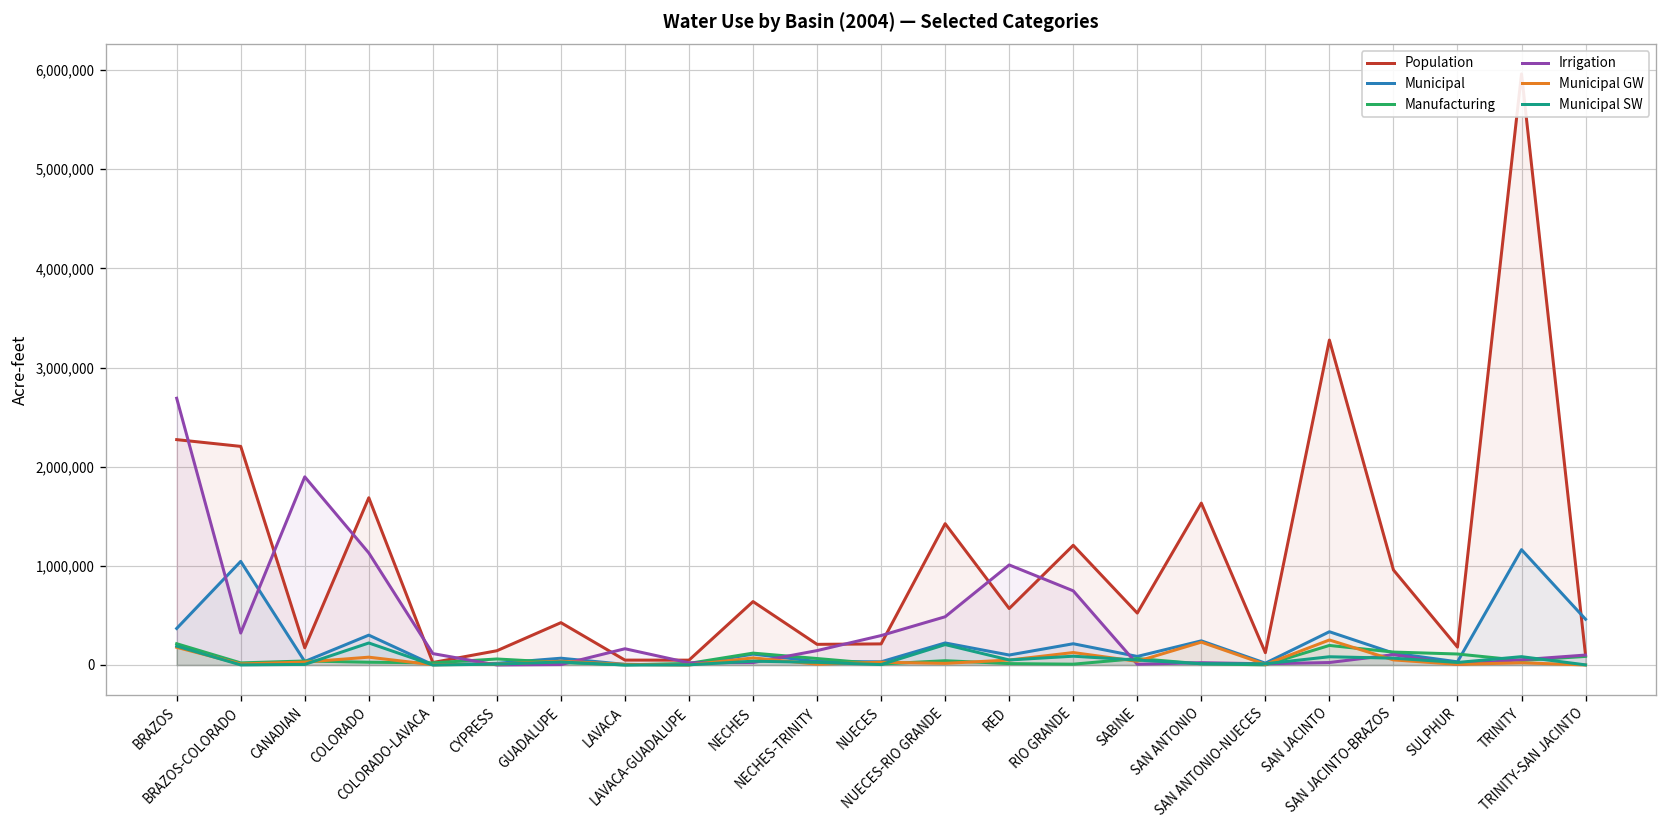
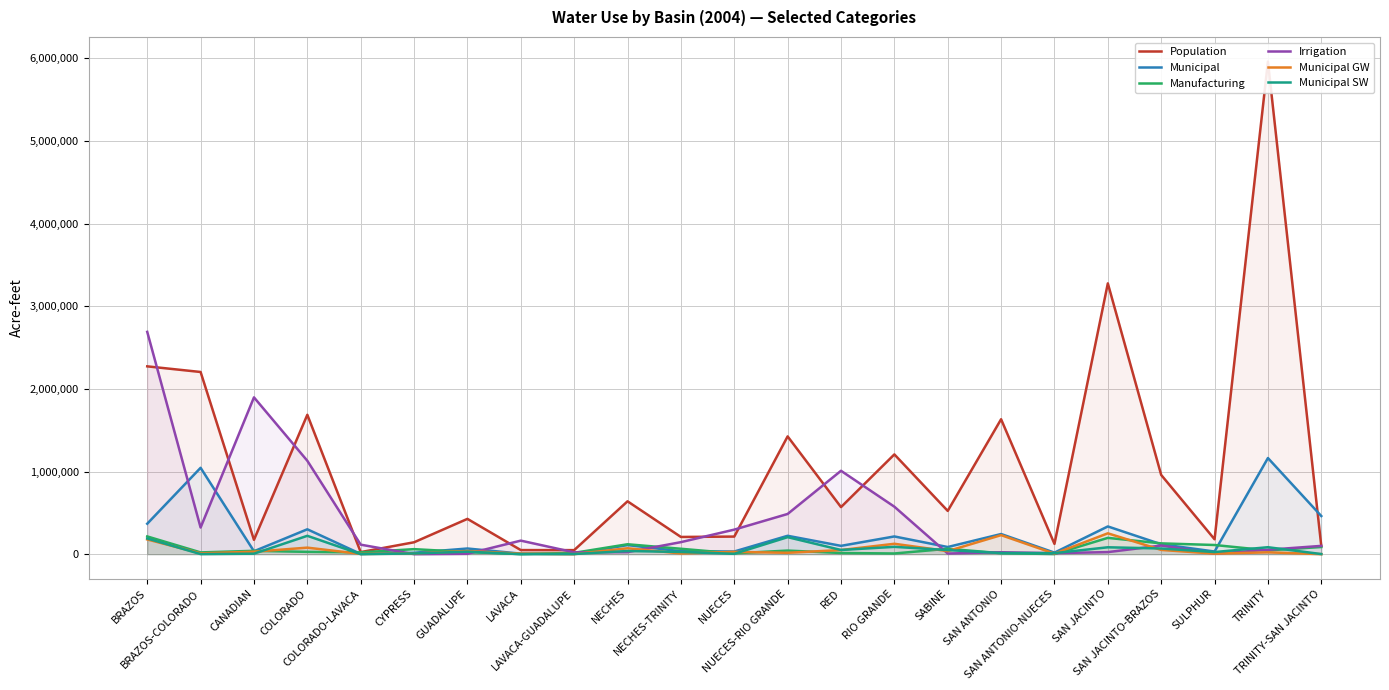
  {
    "Population": {
      "BRAZOS": "2,300,000",
      "BRAZOS-COLORADO": "2,200,000",
      "CANADIAN": "200,000",
      "COLORADO": "1,700,000",
      "CYPRESS": "100,000",
      "GUADALUPE": "400,000",
      "LAVACA": "0",
      "NECHES": "600,000",
      "NECHES-TRINITY": "200,000",
      "NUECES": "200,000",
      "NUECES-RIO GRANDE": "1,400,000",
      "RED": "600,000",
      "RIO GRANDE": "1,200,000",
      "SABINE": "500,000",
      "SAN ANTONIO": "1,600,000",
      "SAN ANTONIO-NUECES": "100,000",
      "SAN JACINTO": "3,300,000",
      "SAN JACINTO-BRAZOS": "1,000,000",
      "SULPHUR": "200,000"
    },
    "Municipal": {
      "BRAZOS": "400,000",
      "BRAZOS-COLORADO": "1,000,000",
      "COLORADO": "300,000",
      "RED": "100,000",
      "RIO GRANDE": "200,000",
      "SAN JACINTO": "300,000",
      "TRINITY": "1,200,000",
      "TRINITY-SAN JACINTO": "500,000"
    },
    "Irrigation": {
      "BRAZOS": "2,700,000",
      "BRAZOS-COLORADO": "300,000",
      "CANADIAN": "1,900,000",
      "COLORADO": "1,100,000",
      "COLORADO-LAVACA": "100,000",
      "LAVACA": "200,000",
      "NECHES-TRINITY": "100,000",
      "NUECES": "300,000",
      "NUECES-RIO GRANDE": "500,000",
      "RED": "1,000,000",
-     "RIO GRANDE": "700,000",
+     "RIO GRANDE": "600,000",
      "SAN JACINTO": "0"
    },
    "Municipal GW": {
      "COLORADO": "100,000",
      "NECHES": "100,000",
      "RIO GRANDE": "100,000",
      "SAN JACINTO": "300,000"
    }
  }
